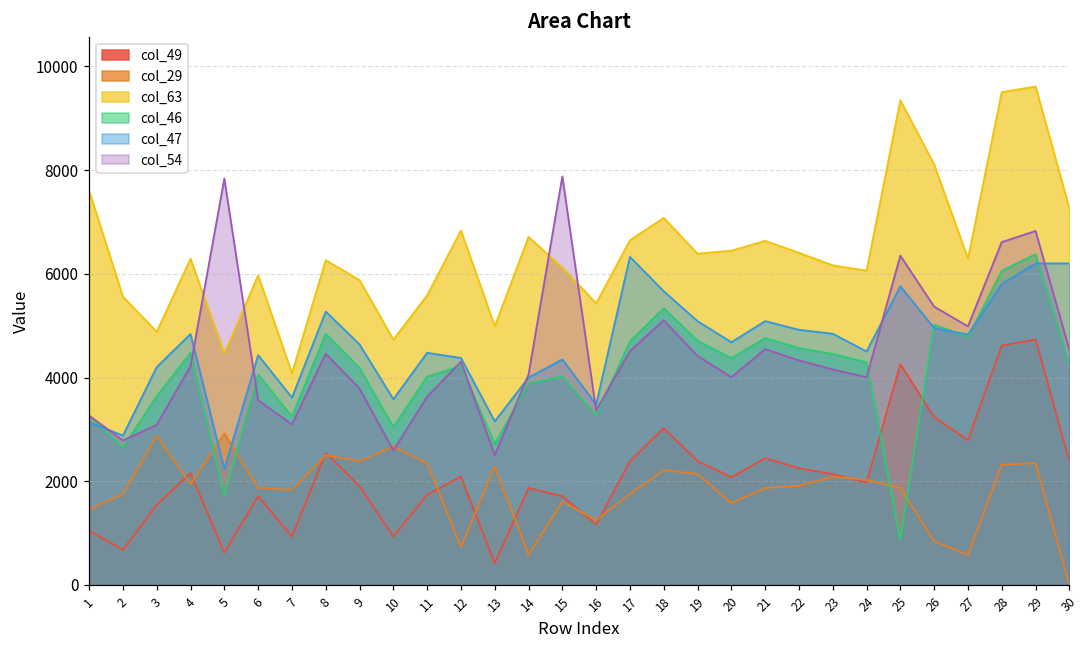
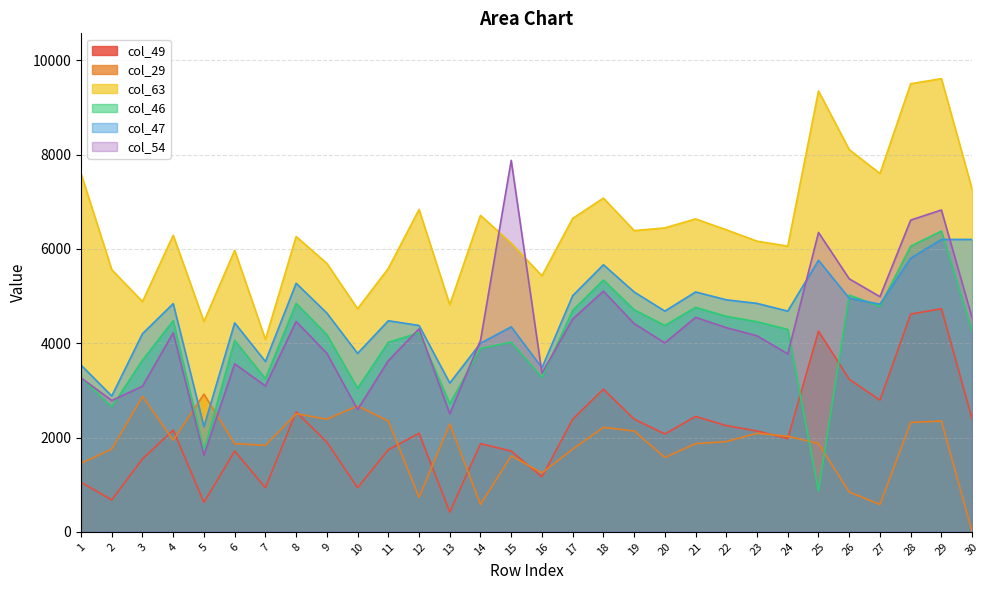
  {
    "col_63": {
      "1": 7600,
      "2": 5600,
      "3": 4900,
      "4": 6300,
      "5": 4500,
      "6": 6000,
      "7": 4100,
      "8": 6300,
-     "9": 5900,
+     "9": 5700,
      "10": 4700,
      "11": 5600,
      "12": 6800,
-     "13": 5000,
+     "13": 4800,
      "14": 6700,
      "15": 6100,
      "16": 5400,
      "17": 6600,
      "18": 7100,
      "19": 6400,
      "20": 6400,
      "21": 6600,
      "22": 6400,
      "23": 6200,
      "24": 6100,
      "25": 9400,
      "26": 8100,
-     "27": 6300,
+     "27": 7600,
      "28": 9500,
      "29": 9600,
      "30": 7300
    },
    "col_46": {
      "2": 2700,
      "3": 3600,
      "4": 4500,
      "5": 1700,
      "6": 4100,
      "7": 3300,
      "8": 4800,
      "9": 4200,
      "10": 3000,
      "11": 4000,
      "12": 4200,
      "13": 2700,
      "14": 3900,
      "15": 4000,
      "16": 3300,
      "17": 4700,
      "18": 5300,
      "19": 4700,
      "20": 4400,
      "21": 4800,
      "22": 4600,
      "23": 4500,
      "24": 4300,
      "25": 900,
      "26": 5000,
      "28": 6100,
      "29": 6400,
      "30": 4300
    },
    "col_47": {
-     "1": 3100,
+     "1": 3500,
      "2": 2900,
      "3": 4200,
      "4": 4800,
      "5": 2200,
      "6": 4400,
      "7": 3600,
      "8": 5300,
      "9": 4600,
-     "10": 3600,
+     "10": 3800,
      "11": 4500,
      "12": 4400,
      "13": 3200,
      "14": 4000,
      "15": 4300,
      "16": 3500,
-     "17": 6300,
+     "17": 5000,
      "18": 5700,
      "19": 5100,
      "20": 4700,
      "21": 5100,
      "22": 4900,
      "23": 4800,
-     "24": 4500,
+     "24": 4700,
      "25": 5800,
      "26": 5000,
      "28": 5800,
      "29": 6200,
      "30": 6200
    },
    "col_54": {
      "2": 2800,
      "3": 3100,
      "4": 4200,
-     "5": 7800,
+     "5": 1600,
      "6": 3600,
      "7": 3100,
      "8": 4500,
      "9": 3800,
      "10": 2600,
      "11": 3600,
      "12": 4300,
      "13": 2500,
      "14": 4100,
      "15": 7900,
      "16": 3400,
      "17": 4500,
      "18": 5100,
      "19": 4400,
      "20": 4000,
      "21": 4500,
      "22": 4300,
      "23": 4200,
-     "24": 4000,
+     "24": 3800,
      "25": 6400,
      "26": 5400,
      "27": 5000,
      "28": 6600,
      "29": 6800,
      "30": 4500
    }
  }
